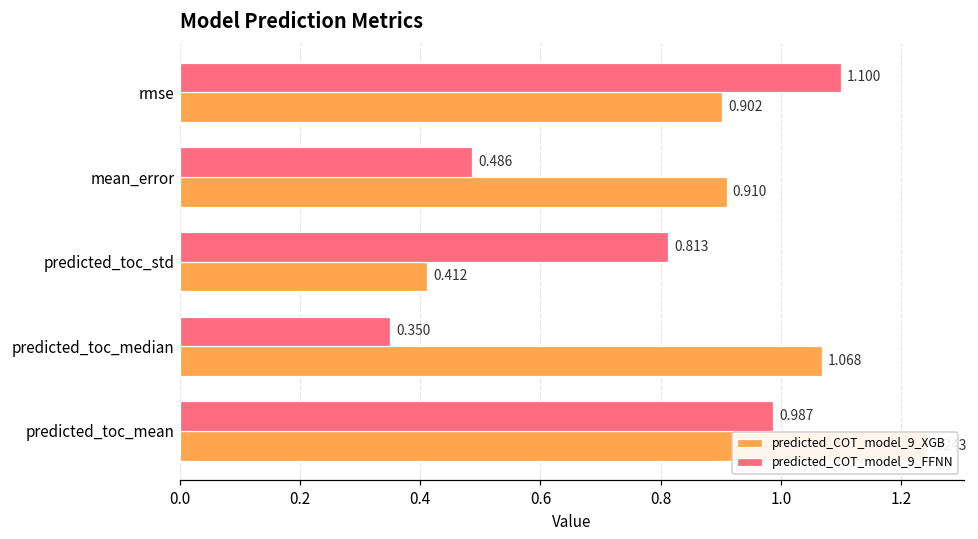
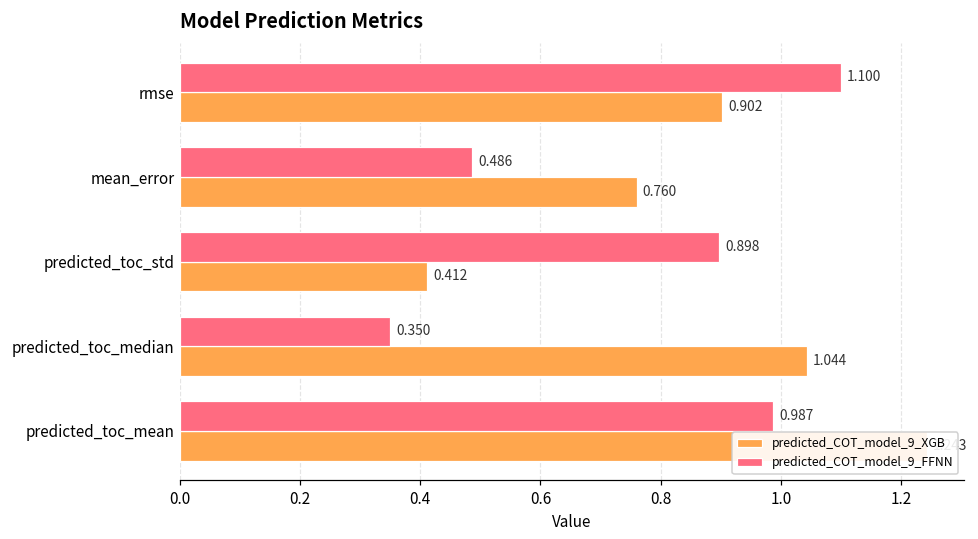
  {
    "predicted_COT_model_9_XGB": {
      "rmse": 0.902,
-     "mean_error": 0.910,
+     "mean_error": 0.760,
      "predicted_toc_std": 0.412,
-     "predicted_toc_median": 1.068
+     "predicted_toc_median": 1.044
    },
    "predicted_COT_model_9_FFNN": {
      "rmse": 1.100,
      "mean_error": 0.486,
-     "predicted_toc_std": 0.813,
+     "predicted_toc_std": 0.898,
      "predicted_toc_median": 0.350,
      "predicted_toc_mean": 0.987
    }
  }
